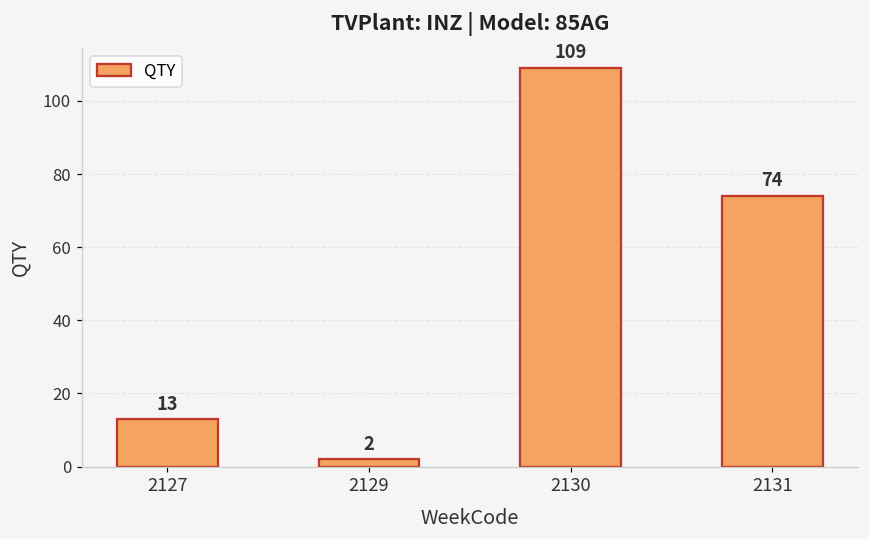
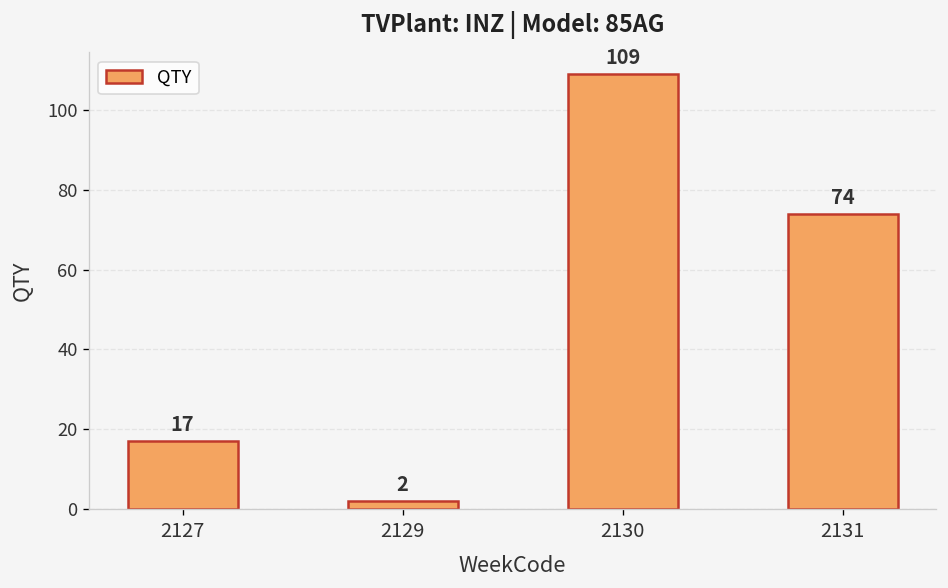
  {
-   "2127": 13,
+   "2127": 17,
    "2129": 2,
    "2130": 109,
    "2131": 74
  }
